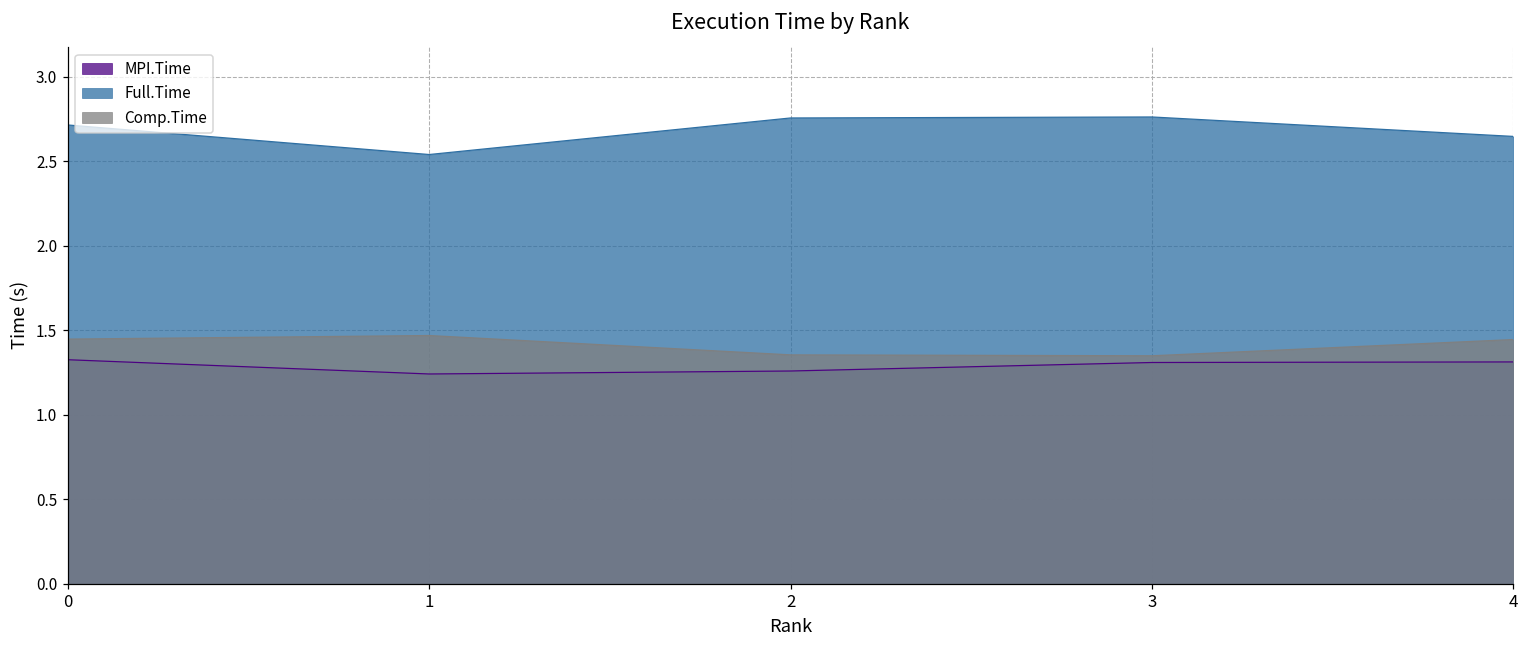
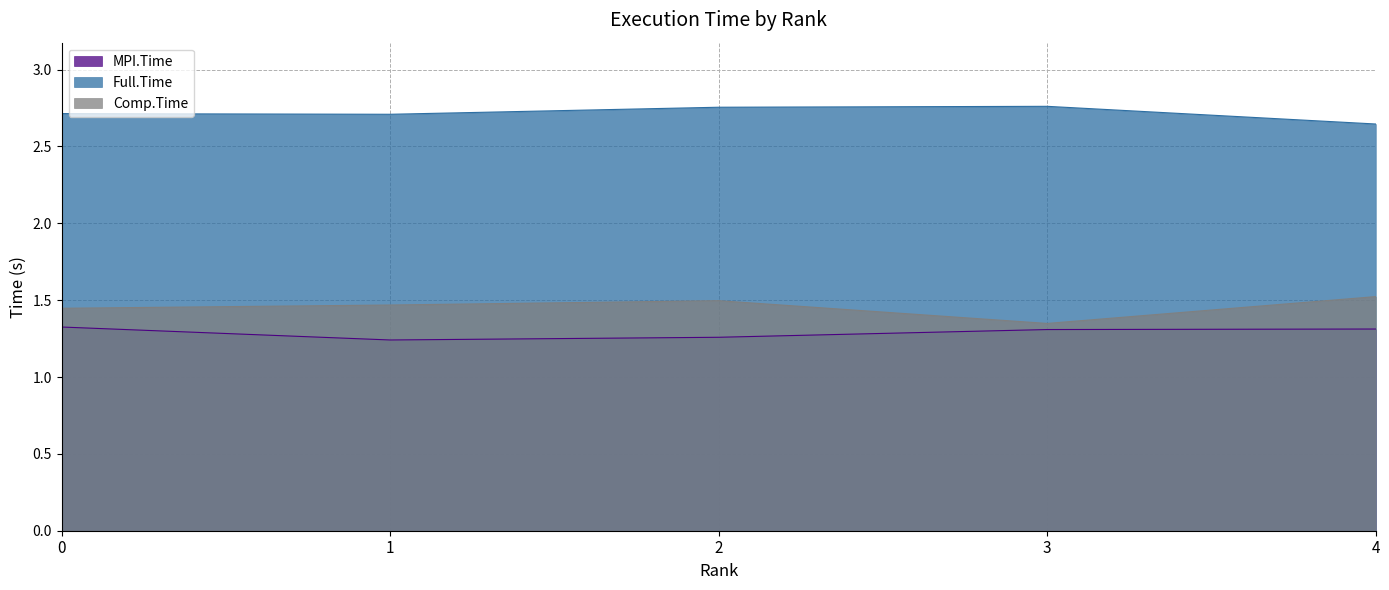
  {
    "MPI.Time": {
      "0": 1.33,
      "1": 1.24,
      "2": 1.26,
      "3": 1.31,
      "4": 1.31
    },
    "Full.Time": {
      "0": 2.71,
-     "1": 2.54,
+     "1": 2.71,
      "2": 2.76,
      "3": 2.76,
      "4": 2.65
    },
    "Comp.Time": {
      "0": 1.45,
      "1": 1.47,
-     "2": 1.35,
+     "2": 1.50,
      "3": 1.35,
-     "4": 1.44
+     "4": 1.52
    }
  }
